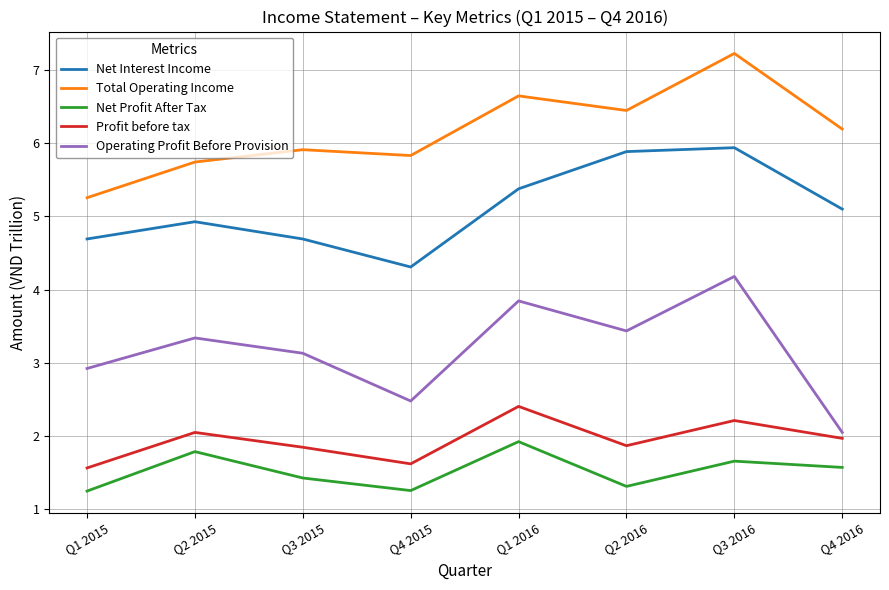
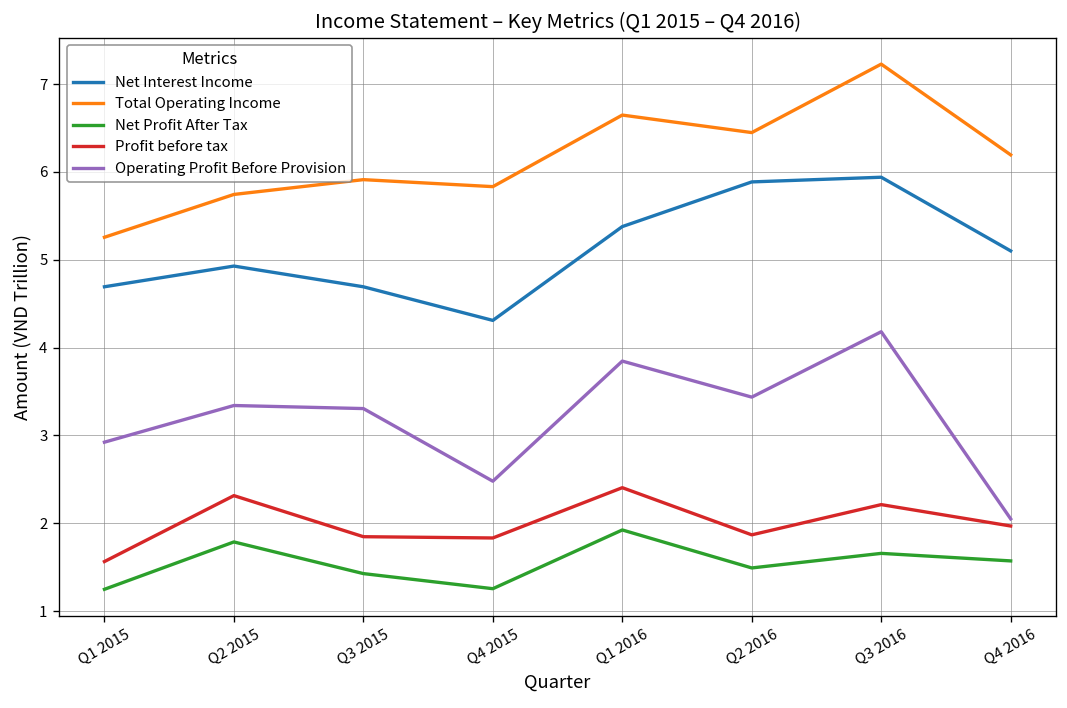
  {
    "Net Interest Income": {
      "Q1 2015": 4.7,
      "Q2 2015": 4.9,
      "Q3 2015": 4.7,
      "Q4 2015": 4.3,
      "Q1 2016": 5.4,
      "Q2 2016": 5.9,
      "Q3 2016": 5.9,
      "Q4 2016": 5.1
    },
    "Total Operating Income": {
      "Q1 2015": 5.3,
      "Q2 2015": 5.7,
      "Q3 2015": 5.9,
      "Q4 2015": 5.8,
      "Q1 2016": 6.6,
      "Q2 2016": 6.4,
      "Q3 2016": 7.2,
      "Q4 2016": 6.2
    },
    "Net Profit After Tax": {
      "Q1 2015": 1.2,
      "Q2 2015": 1.8,
      "Q3 2015": 1.4,
      "Q4 2015": 1.3,
      "Q1 2016": 1.9,
-     "Q2 2016": 1.3,
+     "Q2 2016": 1.5,
      "Q3 2016": 1.7,
      "Q4 2016": 1.6
    },
    "Profit before tax": {
      "Q1 2015": 1.6,
-     "Q2 2015": 2.0,
+     "Q2 2015": 2.3,
      "Q3 2015": 1.8,
-     "Q4 2015": 1.6,
+     "Q4 2015": 1.8,
      "Q1 2016": 2.4,
      "Q2 2016": 1.9,
      "Q3 2016": 2.2,
      "Q4 2016": 2.0
    },
    "Operating Profit Before Provision": {
      "Q1 2015": 2.9,
      "Q2 2015": 3.3,
-     "Q3 2015": 3.1,
+     "Q3 2015": 3.3,
      "Q4 2015": 2.5,
      "Q1 2016": 3.8,
      "Q2 2016": 3.4,
      "Q3 2016": 4.2,
      "Q4 2016": 2.0
    }
  }
